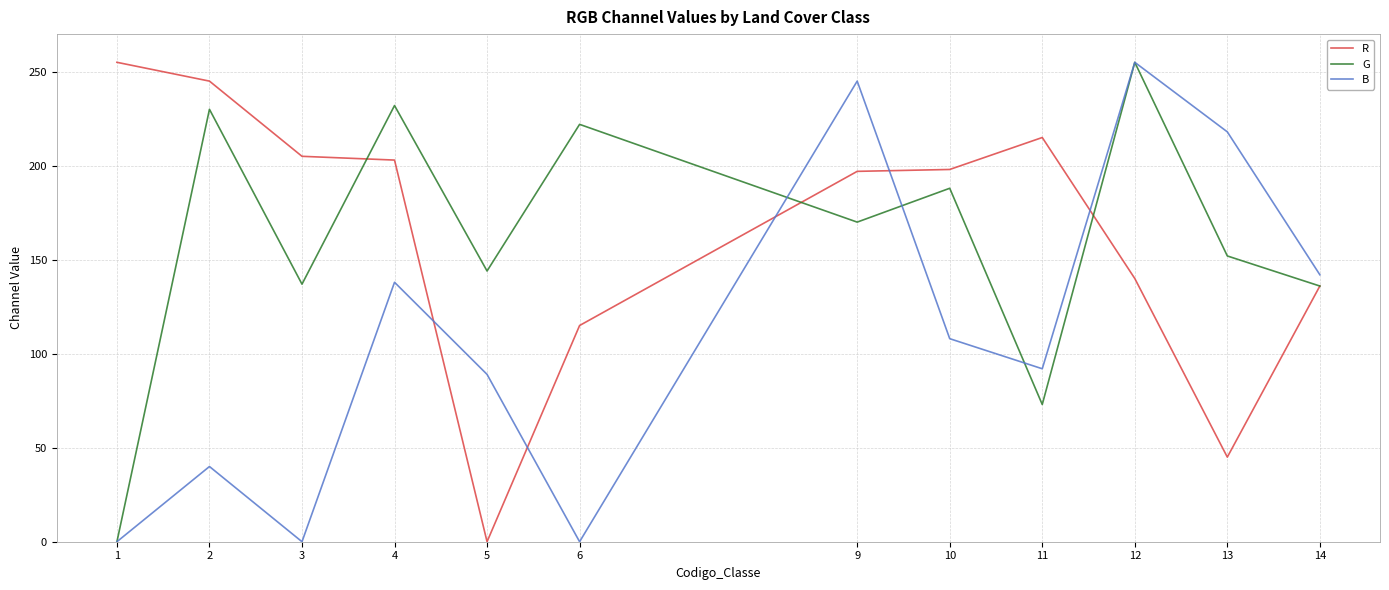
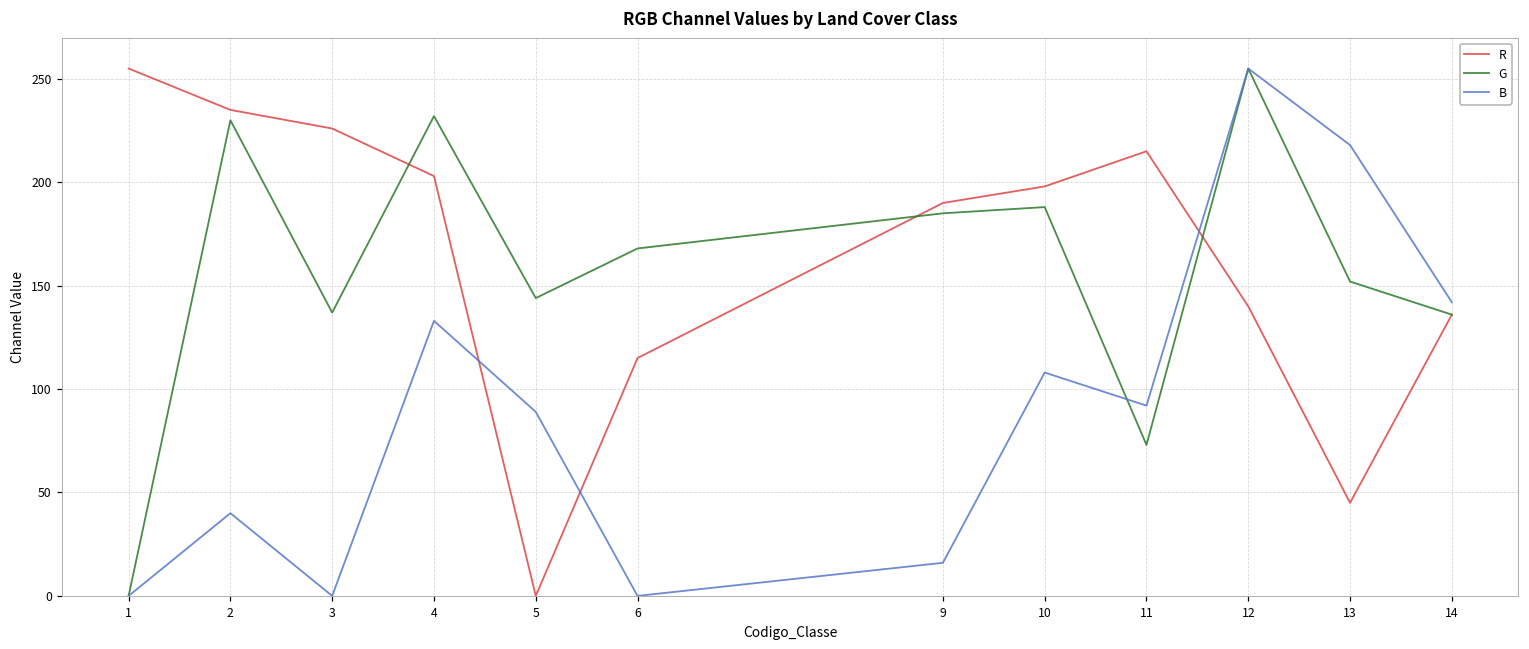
  {
    "R": {
      "1": 255,
-     "2": 245,
-     "3": 205,
+     "2": 235,
+     "3": 226,
      "4": 203,
      "5": 0,
      "6": 115,
-     "9": 197,
+     "9": 190,
      "10": 198,
      "11": 215,
      "12": 140,
      "13": 45
    },
    "G": {
      "2": 230,
      "3": 137,
      "4": 232,
      "5": 144,
-     "6": 222,
-     "9": 170,
+     "6": 168,
+     "9": 185,
      "10": 188,
      "11": 73,
      "13": 152
    },
    "B": {
      "2": 40,
      "3": 0,
-     "4": 138,
+     "4": 133,
      "5": 89,
      "6": 0,
-     "9": 245,
+     "9": 16,
      "10": 108,
      "11": 92,
      "13": 218,
      "14": 142
    }
  }
